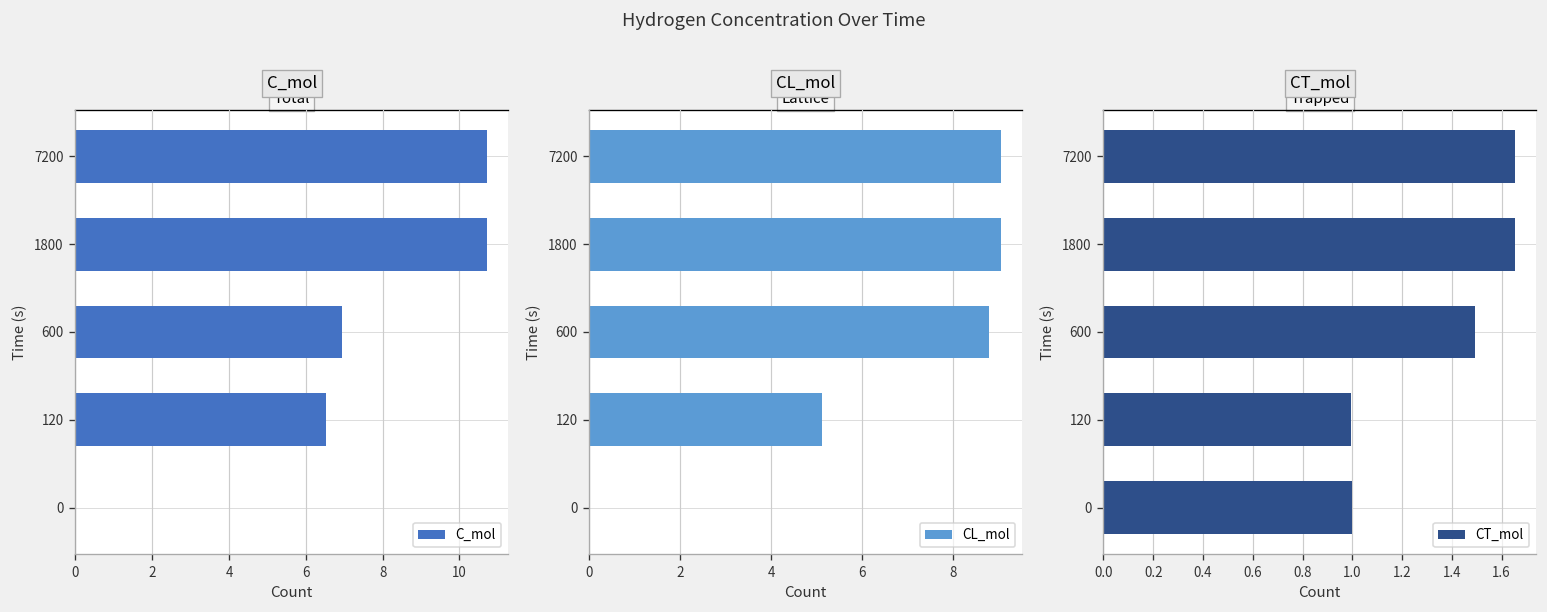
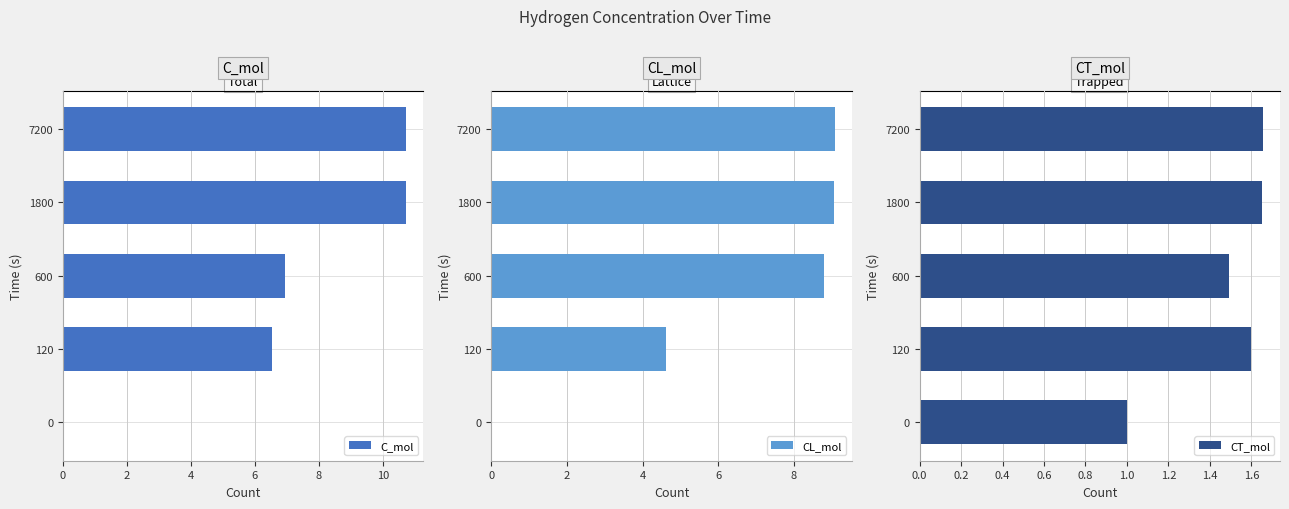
  {
    "C_mol": {
      "7200": 10.7,
      "1800": 10.7,
      "600": 7.0,
      "120": 6.5,
      "0": 0.0
    },
    "CL_mol": {
      "7200": 9.1,
      "1800": 9.1,
      "600": 8.8,
-     "120": 5.1,
+     "120": 4.6,
      "0": 0.0
    },
    "CT_mol": {
      "7200": 1.66,
      "1800": 1.65,
      "600": 1.49,
-     "120": 0.99,
+     "120": 1.60,
      "0": 1.00
    }
  }
